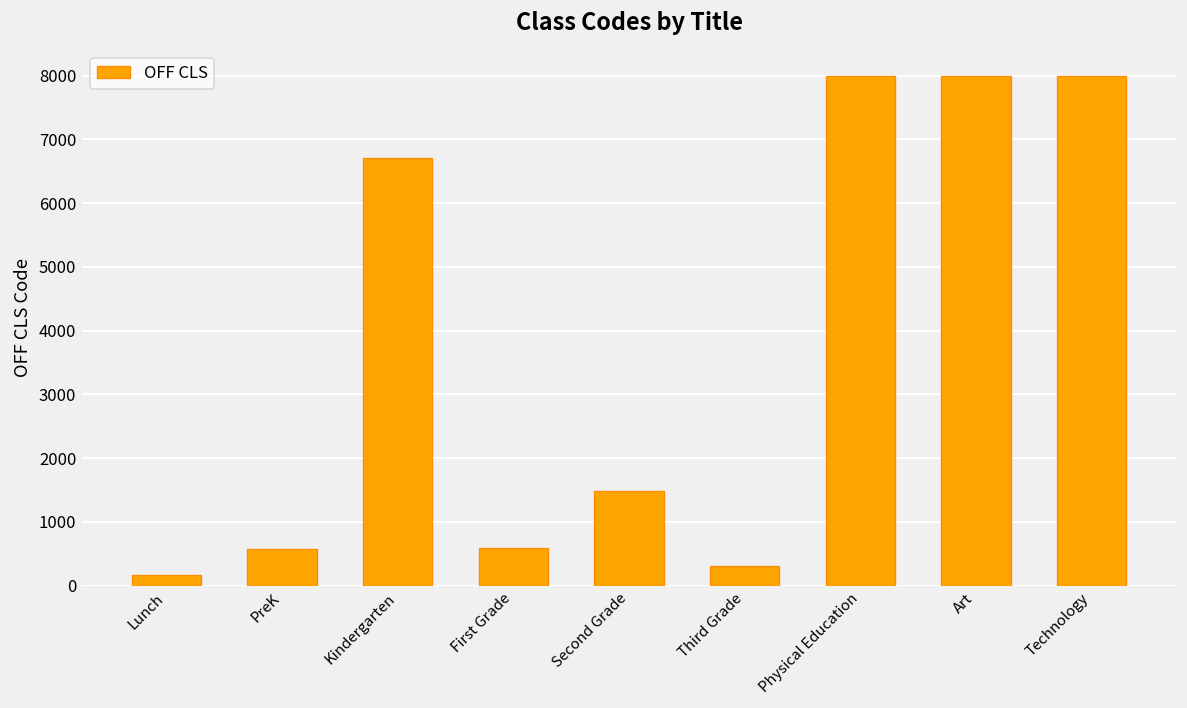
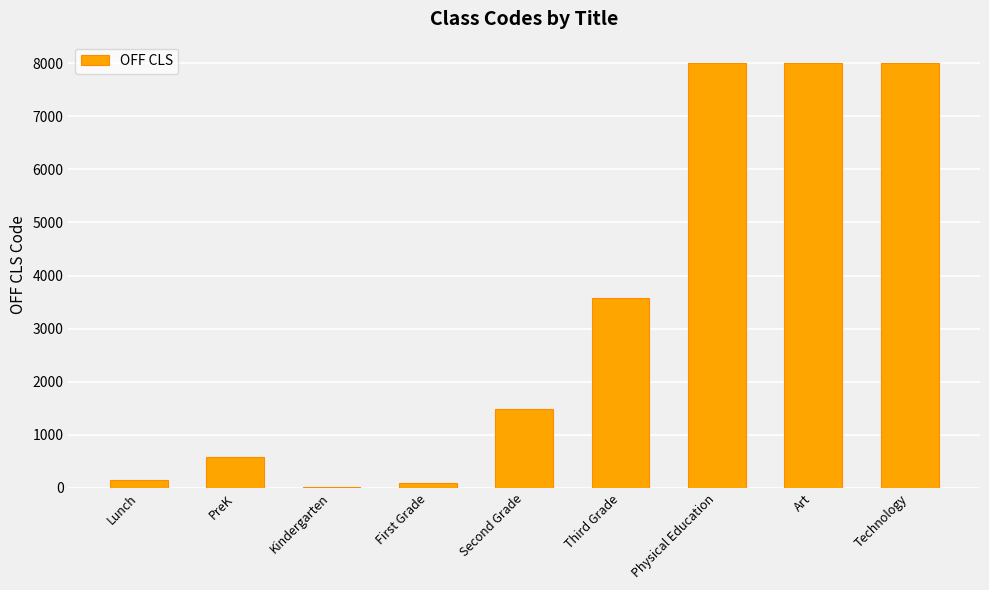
  {
    "Lunch": 200,
    "PreK": 600,
-   "Kindergarten": 6700,
-   "First Grade": 600,
+   "Kindergarten": 0,
+   "First Grade": 100,
    "Second Grade": 1500,
-   "Third Grade": 300,
+   "Third Grade": 3600,
    "Physical Education": 8000,
    "Art": 8000,
    "Technology": 8000
  }
